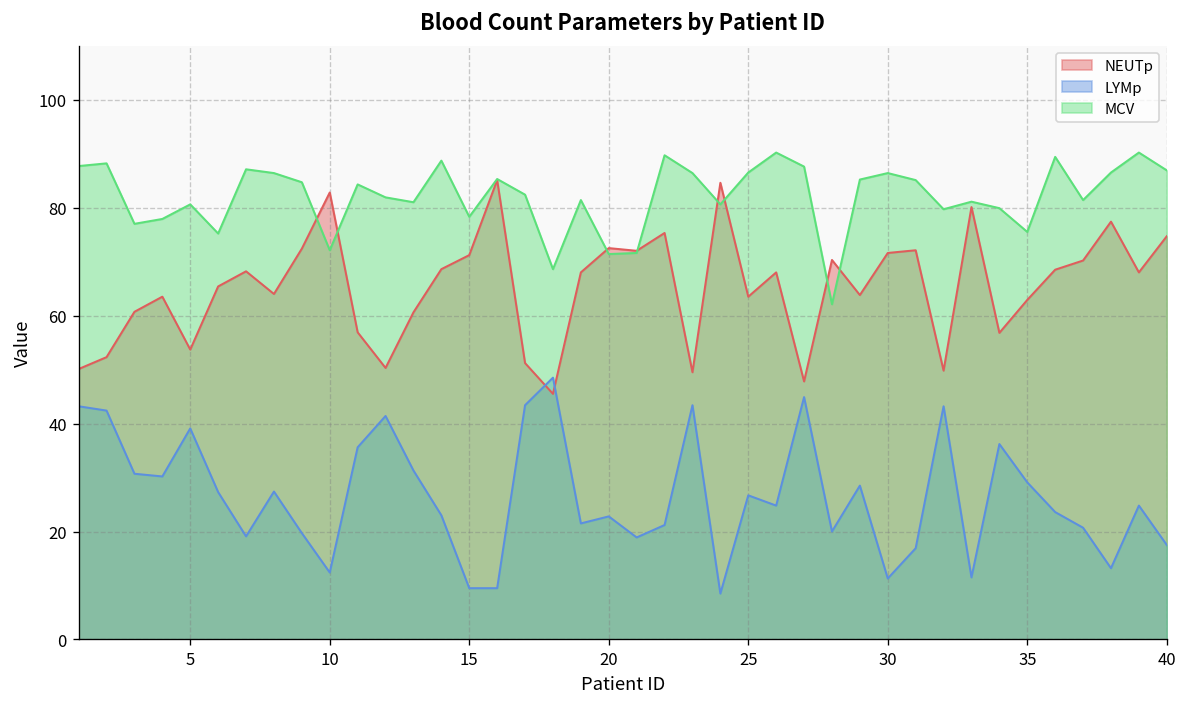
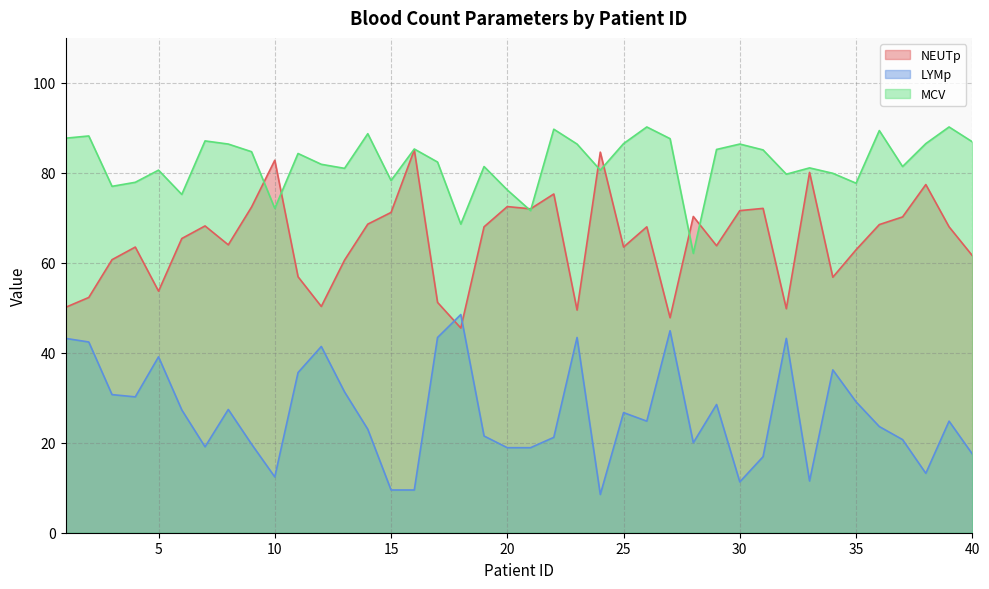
  {
    "NEUTp": {
      "5": 54,
      "10": 83,
      "15": 71,
      "20": 73,
      "25": 64,
      "30": 72,
      "35": 63,
-     "40": 75
+     "40": 62
    },
    "LYMp": {
      "5": 39,
      "10": 12,
      "15": 10,
-     "20": 23,
+     "20": 19,
      "25": 27,
      "30": 11,
      "35": 29,
      "40": 18
    },
    "MCV": {
      "5": 81,
      "10": 72,
      "15": 78,
-     "20": 71,
+     "20": 76,
      "25": 87,
      "30": 86,
-     "35": 76,
+     "35": 78,
      "40": 87
    }
  }
